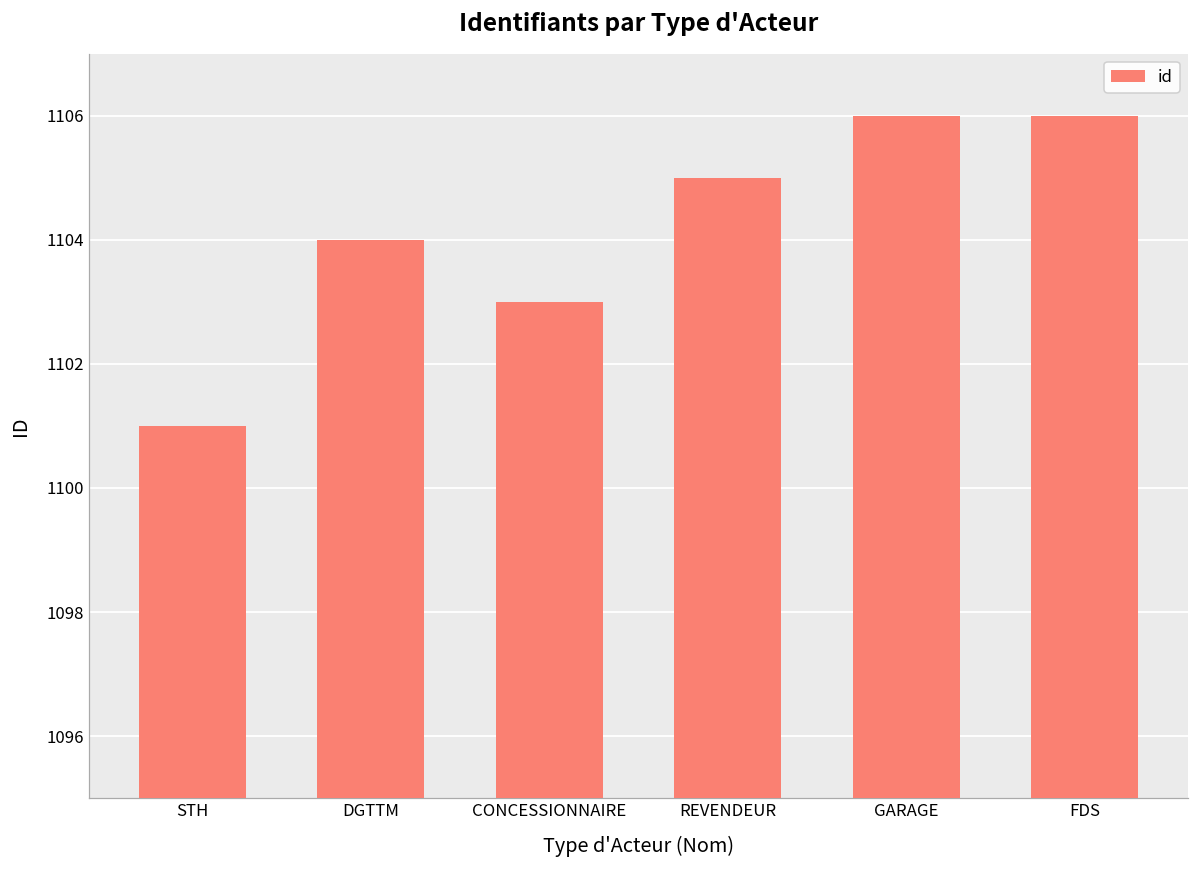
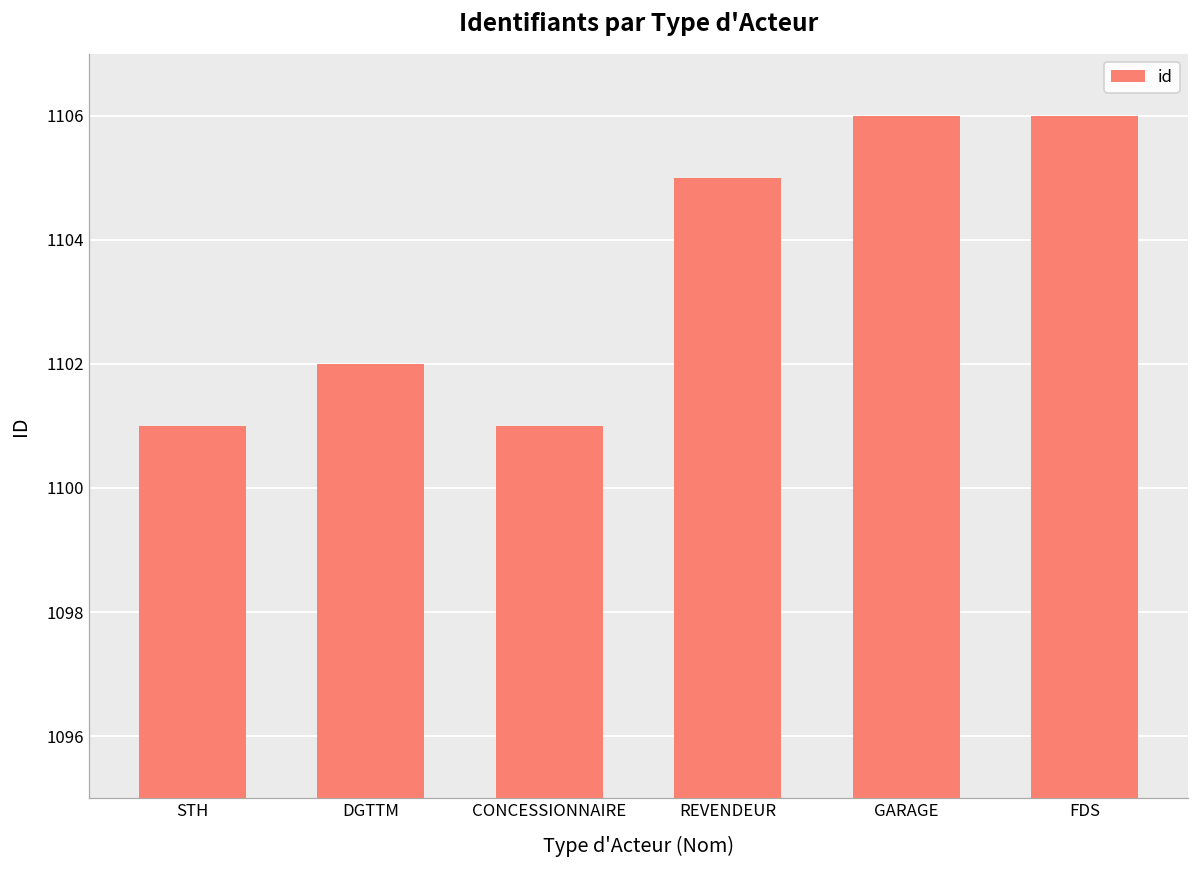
  {
    "STH": 1101,
-   "DGTTM": 1104,
-   "CONCESSIONNAIRE": 1103,
+   "DGTTM": 1102,
+   "CONCESSIONNAIRE": 1101,
    "REVENDEUR": 1105,
    "GARAGE": 1106,
    "FDS": 1106
  }
